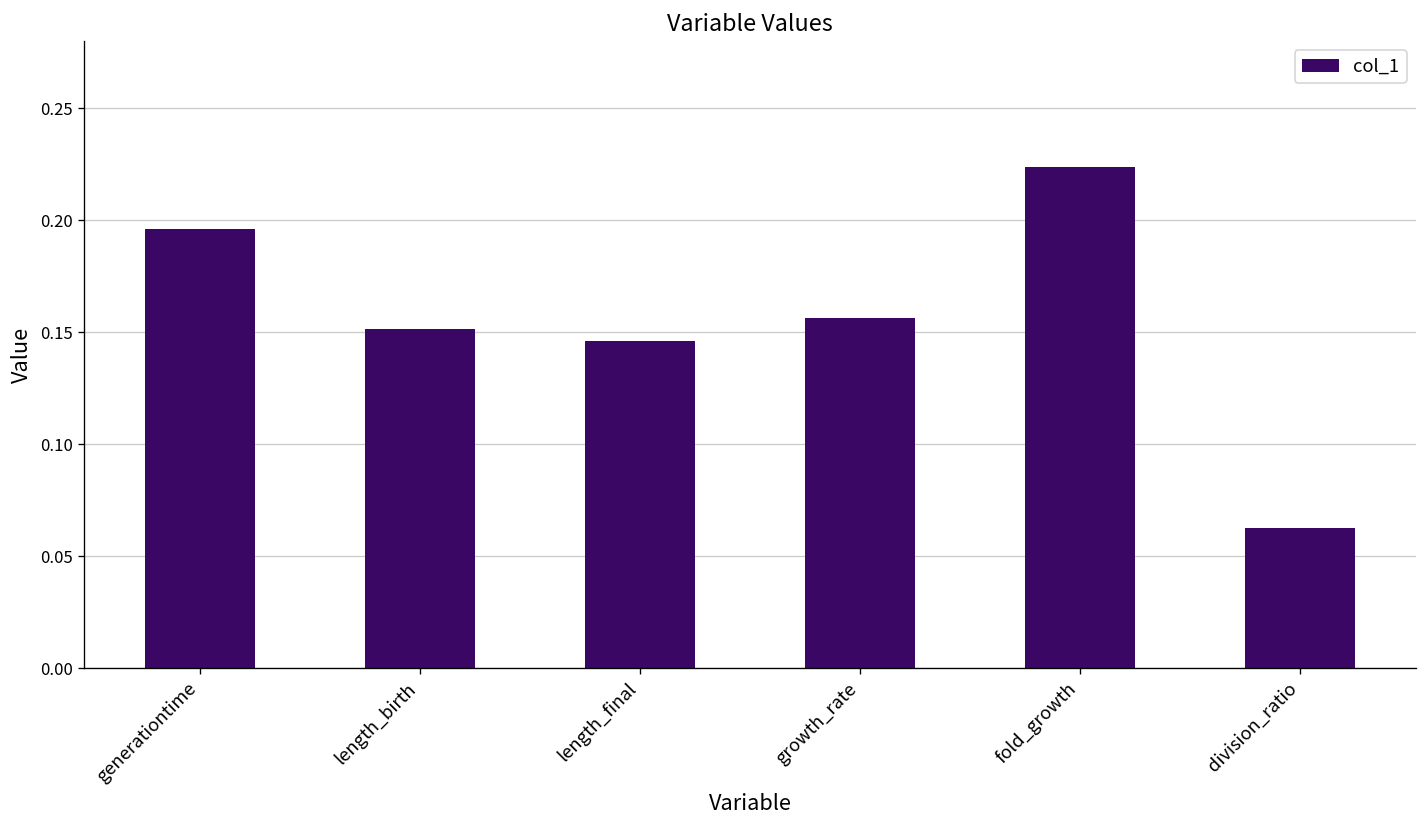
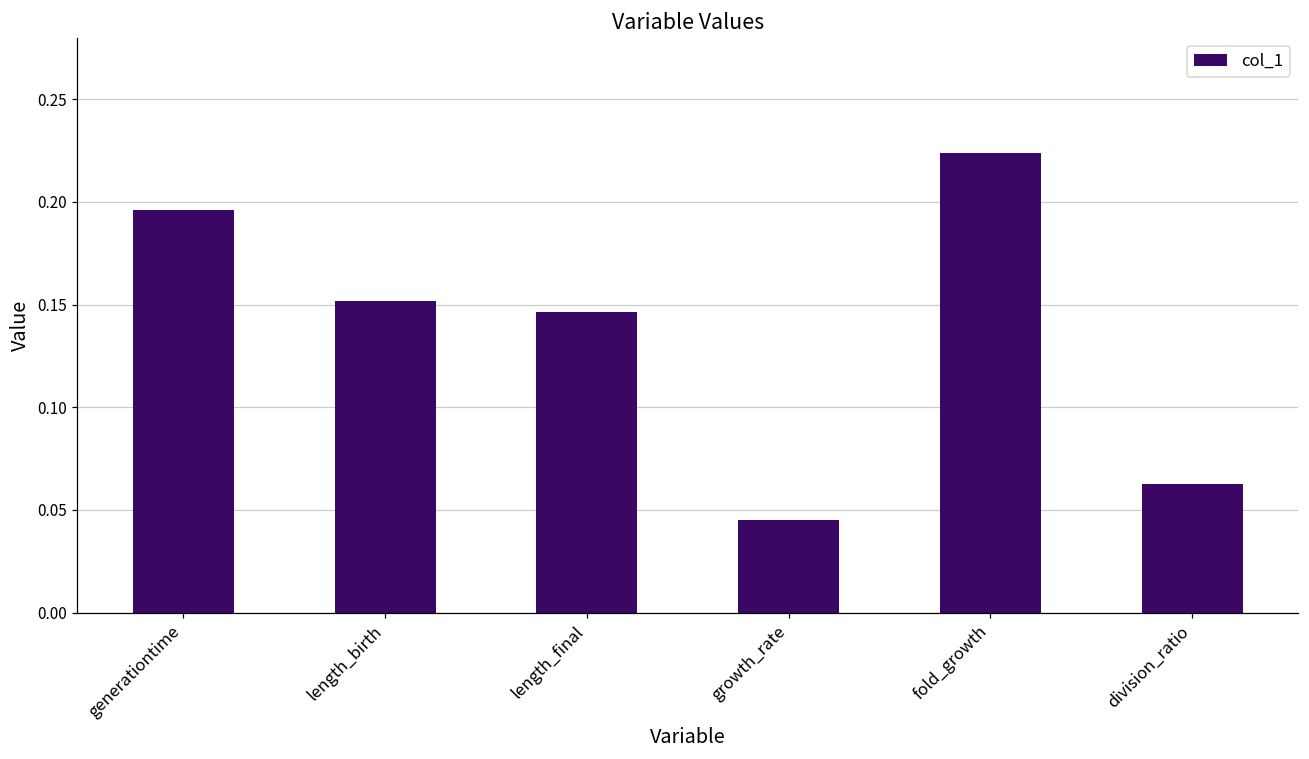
  {
    "generationtime": 0.196,
    "length_birth": 0.152,
    "length_final": 0.146,
-   "growth_rate": 0.157,
+   "growth_rate": 0.045,
    "fold_growth": 0.224,
    "division_ratio": 0.062
  }
